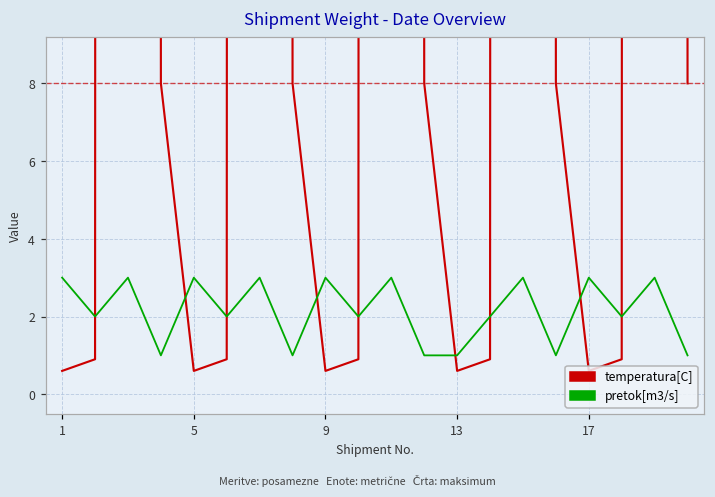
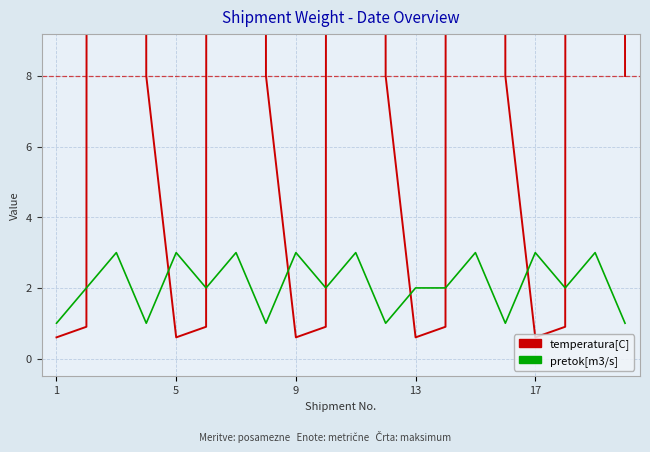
  {
    "temperatura[C]": {
      "1": 0.6,
      "5": 0.6,
      "9": 0.6,
      "13": 0.6
    },
    "pretok[m3/s]": {
-     "1": 3,
+     "1": 1,
      "5": 3,
      "9": 3,
-     "13": 1,
+     "13": 2,
      "17": 3
    }
  }
